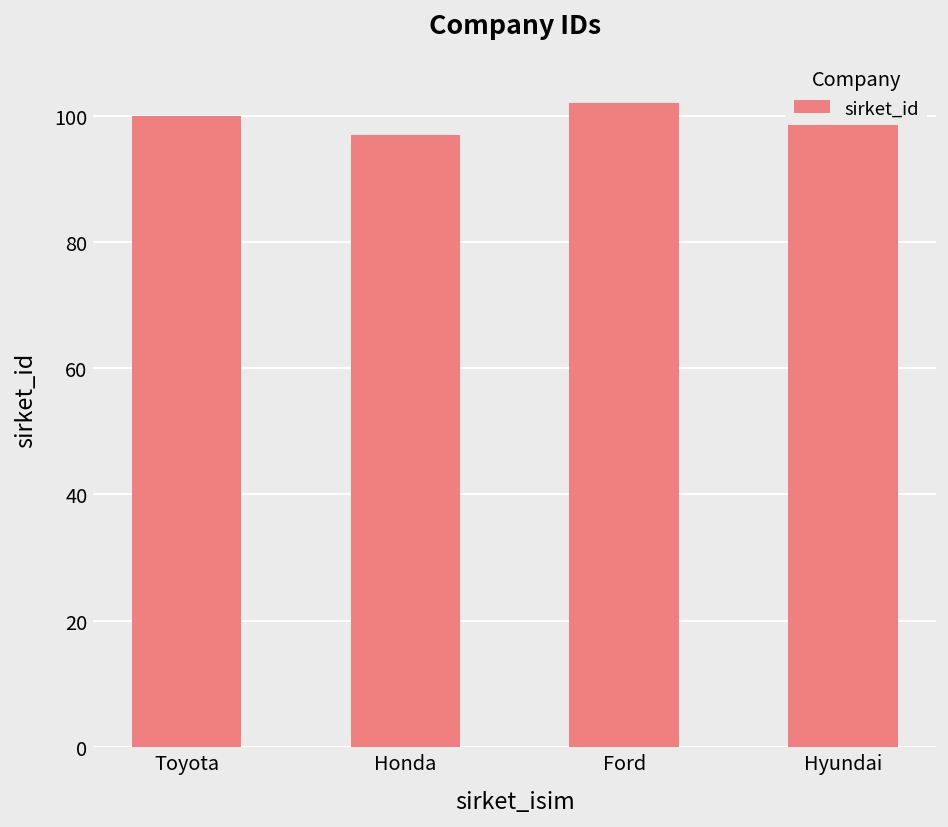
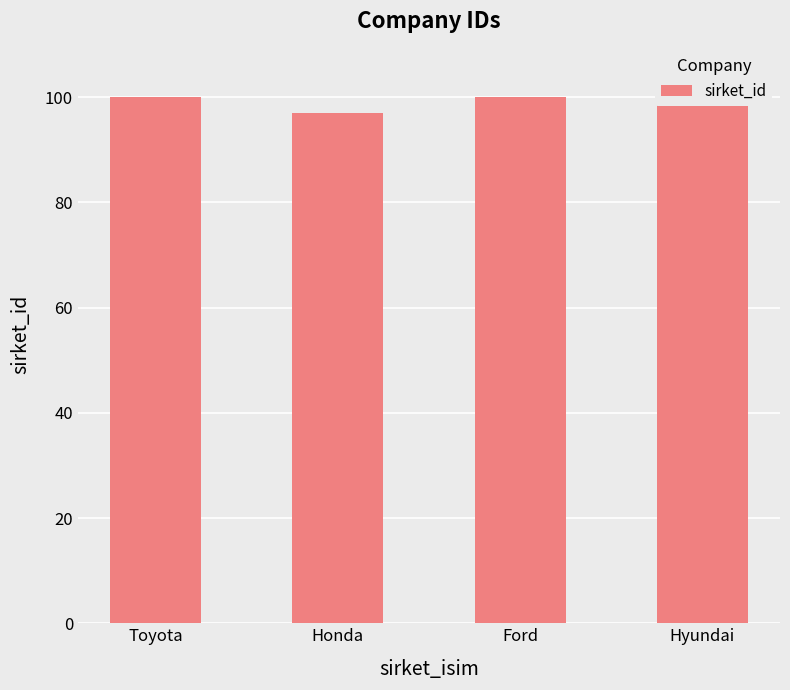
  {
    "Toyota": 100,
    "Honda": 97,
-   "Ford": 102
+   "Ford": 100
  }
